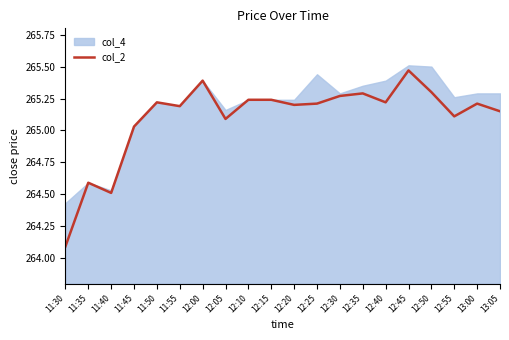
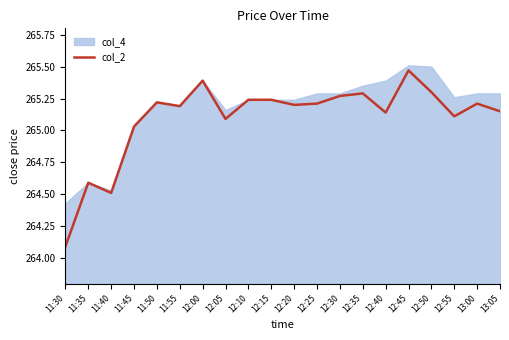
  {
    "col_2": {
      "11:30": 264.09,
      "12:05": 265.09,
      "12:20": 265.20,
      "12:25": 265.21,
      "12:30": 265.27,
      "12:35": 265.29,
-     "12:40": 265.22,
+     "12:40": 265.14,
      "12:45": 265.47,
      "12:50": 265.30,
      "12:55": 265.11,
      "13:00": 265.21,
      "13:05": 265.15
    },
    "col_4": {
      "11:30": 264.43,
      "12:05": 265.16,
      "12:20": 265.24,
-     "12:25": 265.44,
+     "12:25": 265.29,
      "12:30": 265.29,
      "12:35": 265.35,
      "12:40": 265.39,
      "12:45": 265.51,
      "12:50": 265.50,
      "12:55": 265.26,
      "13:00": 265.29,
      "13:05": 265.29
    }
  }
